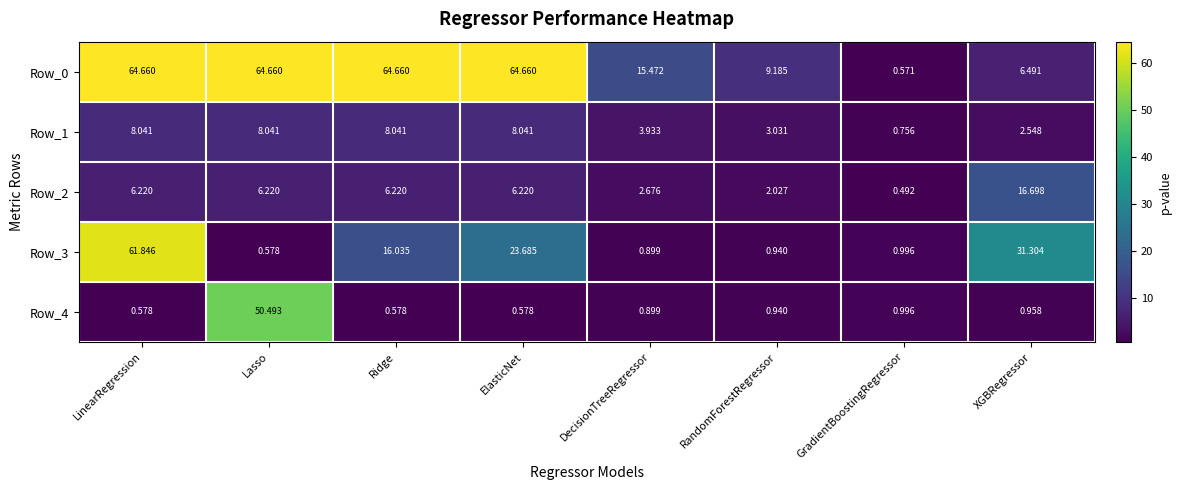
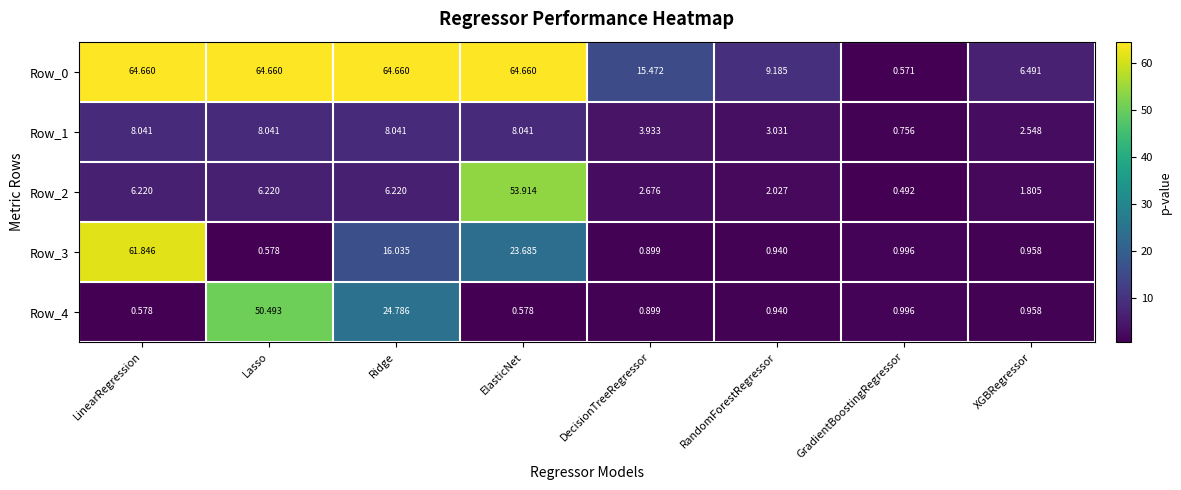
  {
    "Row_0": {
      "LinearRegression": 64.660,
      "Lasso": 64.660,
      "Ridge": 64.660,
      "ElasticNet": 64.660,
      "DecisionTreeRegressor": 15.472,
      "RandomForestRegressor": 9.185,
      "GradientBoostingRegressor": 0.571,
      "XGBRegressor": 6.491
    },
    "Row_1": {
      "LinearRegression": 8.041,
      "Lasso": 8.041,
      "Ridge": 8.041,
      "ElasticNet": 8.041,
      "DecisionTreeRegressor": 3.933,
      "RandomForestRegressor": 3.031,
      "GradientBoostingRegressor": 0.756,
      "XGBRegressor": 2.548
    },
    "Row_2": {
      "LinearRegression": 6.220,
      "Lasso": 6.220,
      "Ridge": 6.220,
-     "ElasticNet": 6.220,
+     "ElasticNet": 53.914,
      "DecisionTreeRegressor": 2.676,
      "RandomForestRegressor": 2.027,
      "GradientBoostingRegressor": 0.492,
-     "XGBRegressor": 16.698
+     "XGBRegressor": 1.805
    },
    "Row_3": {
      "LinearRegression": 61.846,
      "Lasso": 0.578,
      "Ridge": 16.035,
      "ElasticNet": 23.685,
      "DecisionTreeRegressor": 0.899,
      "RandomForestRegressor": 0.940,
      "GradientBoostingRegressor": 0.996,
-     "XGBRegressor": 31.304
+     "XGBRegressor": 0.958
    },
    "Row_4": {
      "LinearRegression": 0.578,
      "Lasso": 50.493,
-     "Ridge": 0.578,
+     "Ridge": 24.786,
      "ElasticNet": 0.578,
      "DecisionTreeRegressor": 0.899,
      "RandomForestRegressor": 0.940,
      "GradientBoostingRegressor": 0.996,
      "XGBRegressor": 0.958
    }
  }
